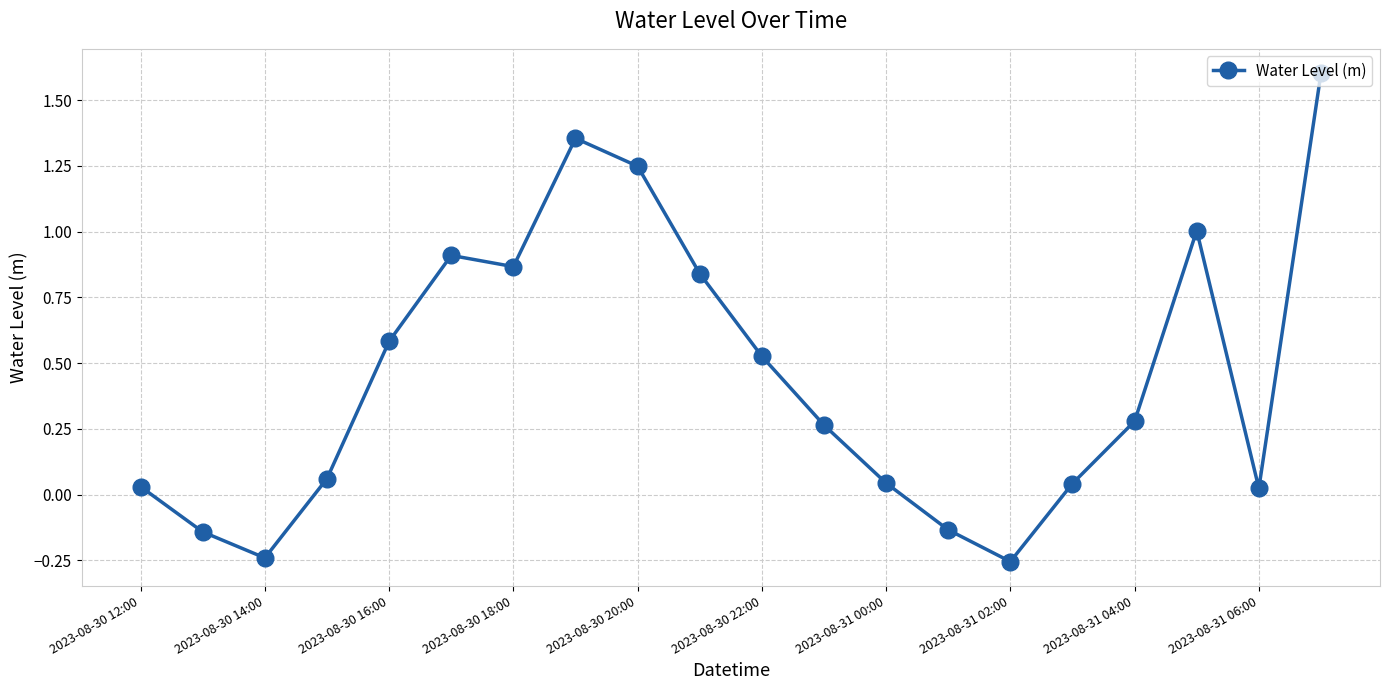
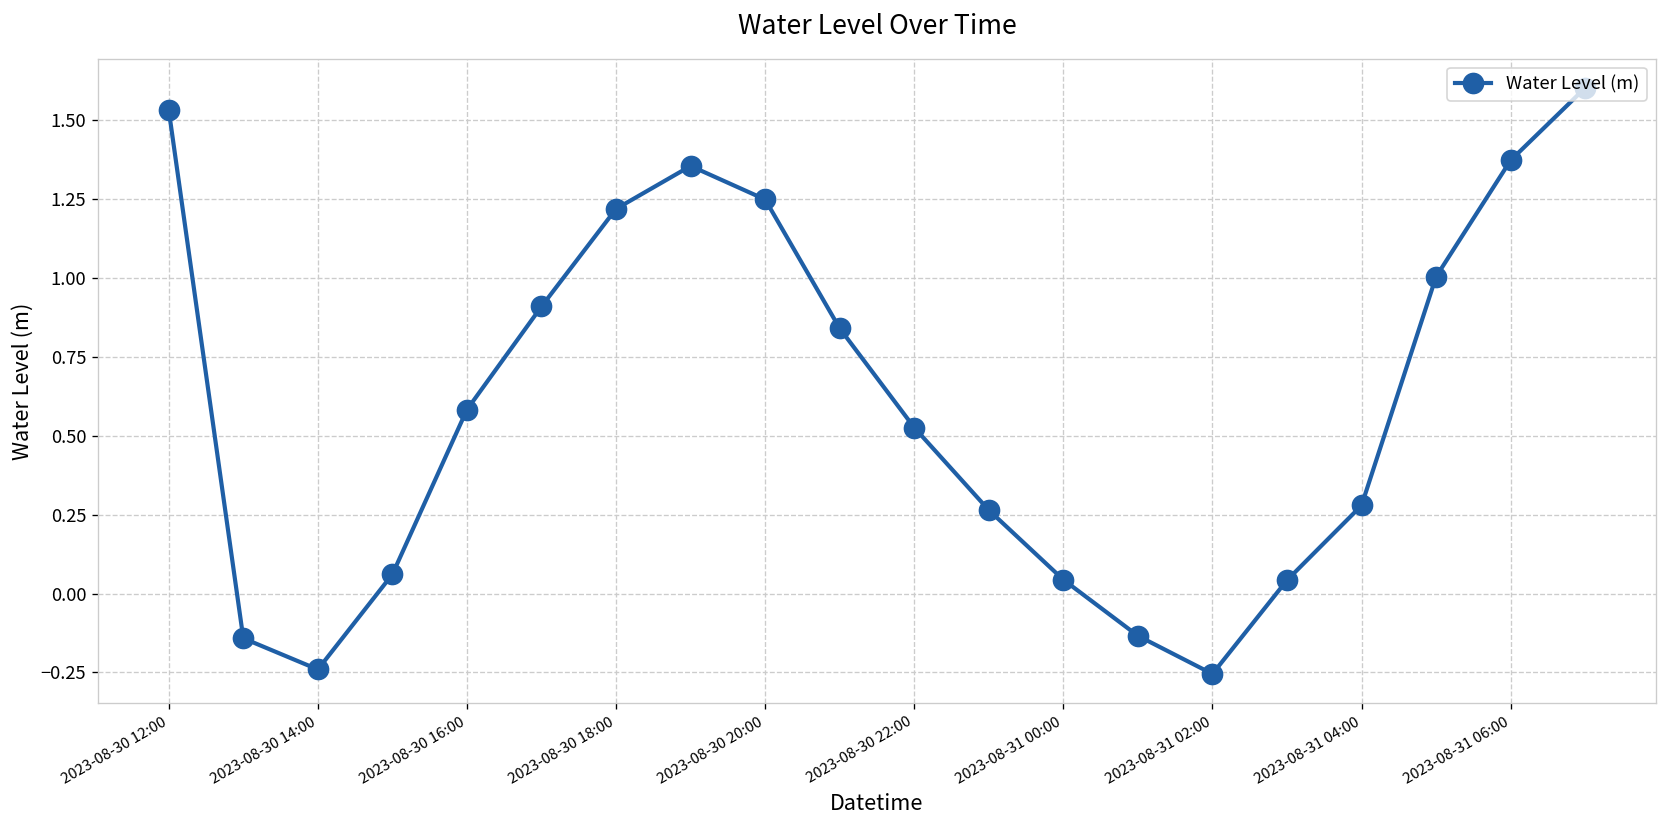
  {
-   "2023-08-30 12:00": 0.03,
+   "2023-08-30 12:00": 1.53,
    "2023-08-30 14:00": -0.24,
    "2023-08-30 16:00": 0.58,
-   "2023-08-30 18:00": 0.87,
+   "2023-08-30 18:00": 1.22,
    "2023-08-30 20:00": 1.25,
    "2023-08-30 22:00": 0.53,
    "2023-08-31 00:00": 0.04,
    "2023-08-31 02:00": -0.25,
    "2023-08-31 04:00": 0.28,
-   "2023-08-31 06:00": 0.02
+   "2023-08-31 06:00": 1.37
  }
